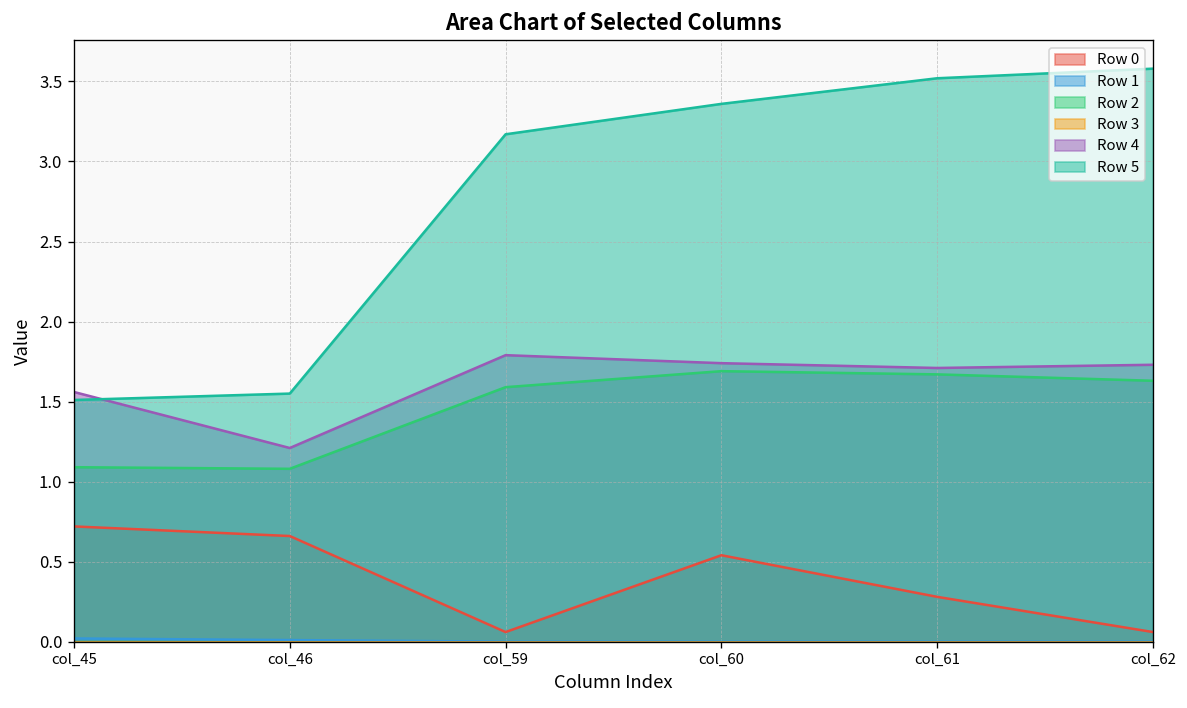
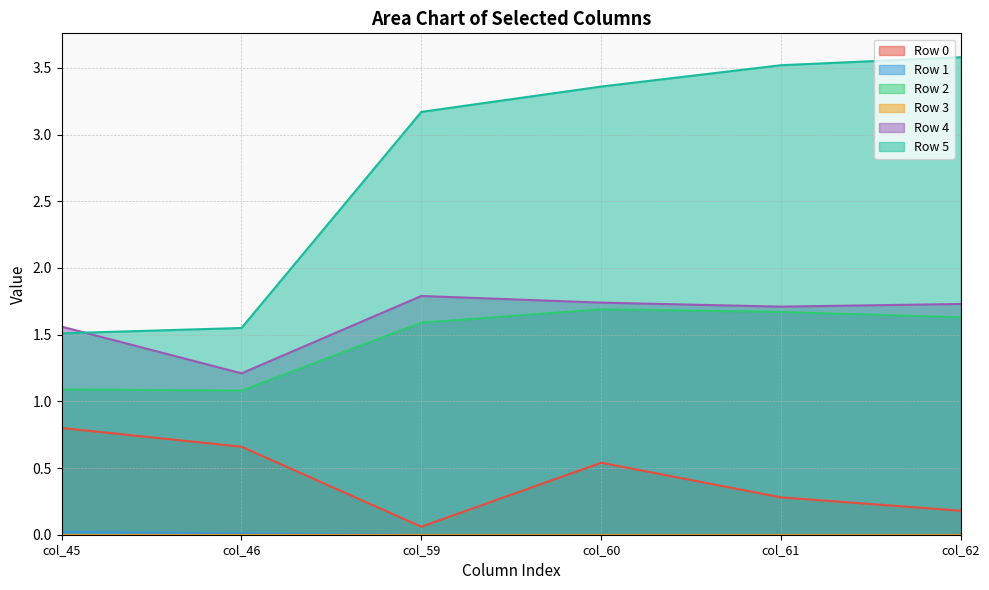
  {
    "Row 0": {
-     "col_45": 0.72,
+     "col_45": 0.80,
      "col_46": 0.66,
      "col_59": 0.06,
      "col_60": 0.54,
      "col_61": 0.28,
-     "col_62": 0.06
+     "col_62": 0.18
    },
    "Row 3": {
      "col_45": 0.00
    },
    "Row 4": {
      "col_45": 1.56,
      "col_46": 1.21,
      "col_59": 1.79,
      "col_60": 1.74,
      "col_61": 1.71,
      "col_62": 1.73
    }
  }
